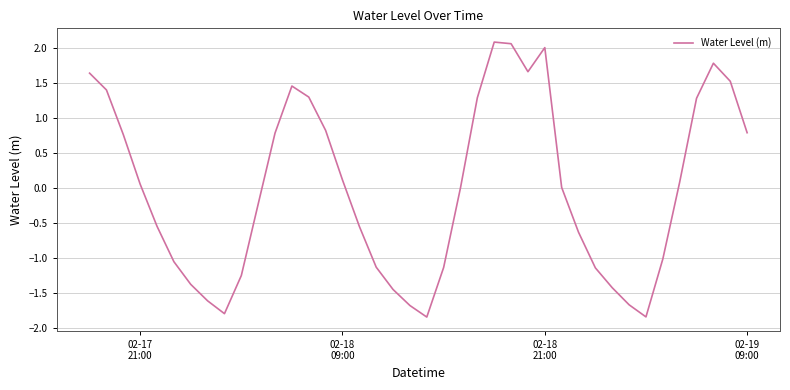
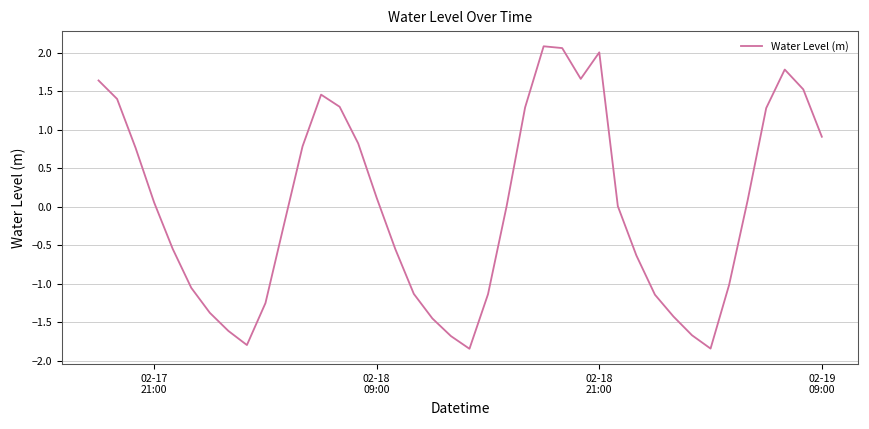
  {
    "02-17 21:00": 0.1,
    "02-18 09:00": 0.1,
    "02-18 21:00": 2.0,
-   "02-19 09:00": 0.8
+   "02-19 09:00": 0.9
  }
